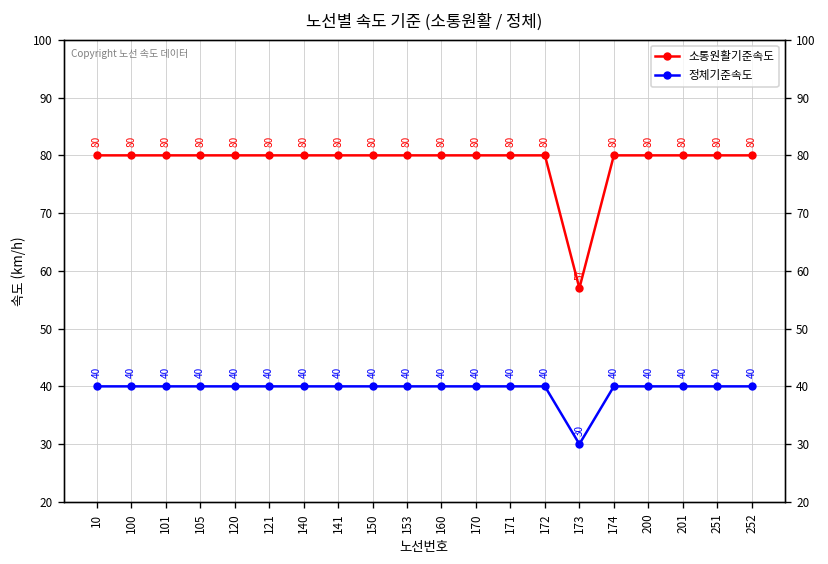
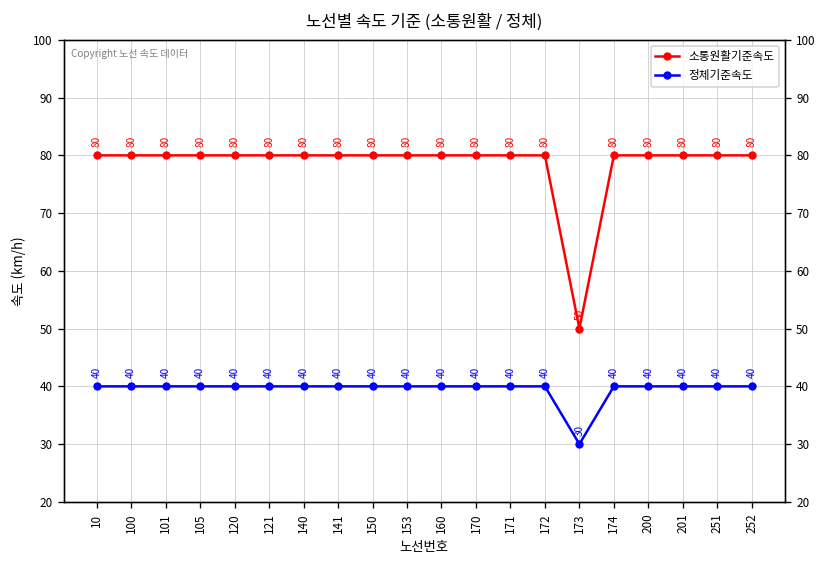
  {
    "소통원활기준속도": {
      "10": 80,
      "100": 80,
      "101": 80,
      "105": 80,
      "120": 80,
      "121": 80,
      "140": 80,
      "141": 80,
      "150": 80,
      "153": 80,
      "160": 80,
      "170": 80,
      "171": 80,
      "172": 80,
-     "173": 57,
+     "173": 50,
      "174": 80,
      "200": 80,
      "201": 80,
      "251": 80,
      "252": 80
    },
    "정체기준속도": {
      "10": 40,
      "100": 40,
      "101": 40,
      "105": 40,
      "120": 40,
      "121": 40,
      "140": 40,
      "141": 40,
      "150": 40,
      "153": 40,
      "160": 40,
      "170": 40,
      "171": 40,
      "172": 40,
      "173": 30,
      "174": 40,
      "200": 40,
      "201": 40,
      "251": 40,
      "252": 40
    }
  }
